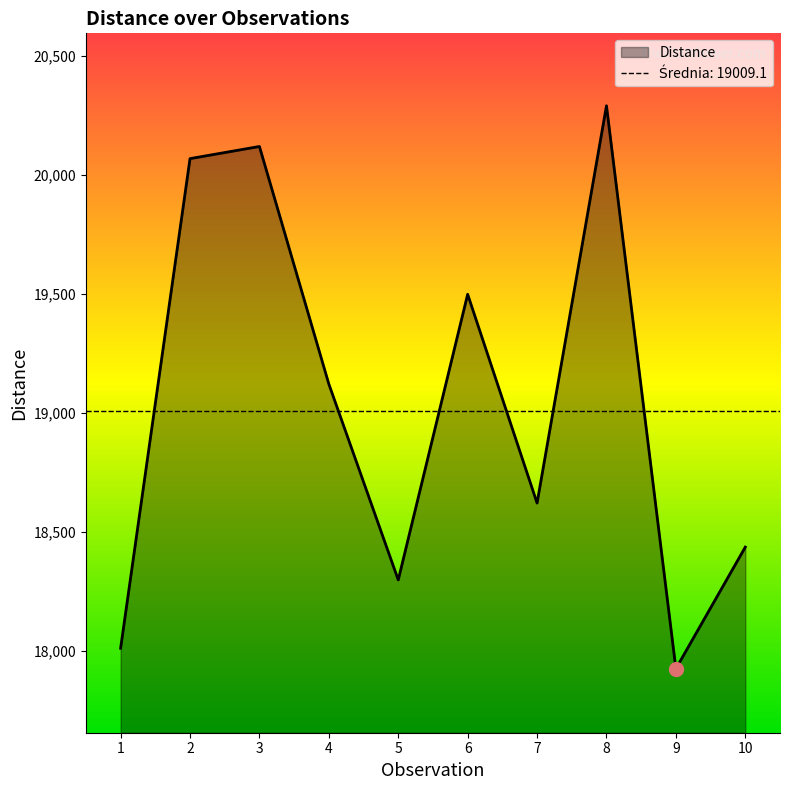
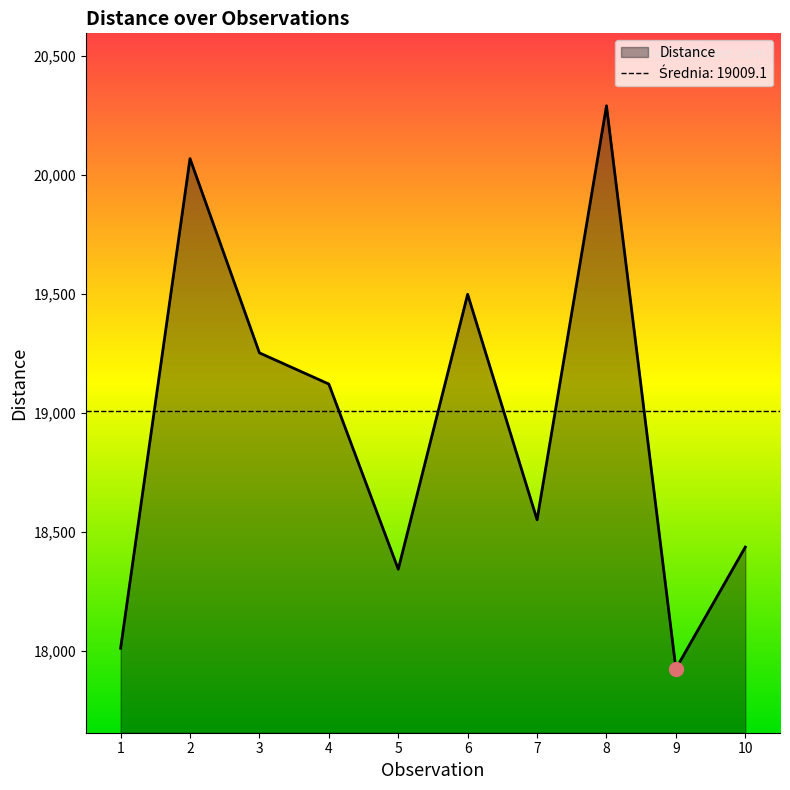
  {
    "Distance": {
      "1": "18,010",
      "2": "20,070",
-     "3": "20,120",
+     "3": "19,250",
      "4": "19,120",
-     "5": "18,300",
+     "5": "18,340",
      "6": "19,500",
-     "7": "18,620",
+     "7": "18,550",
      "8": "20,290",
      "10": "18,440"
    }
  }
